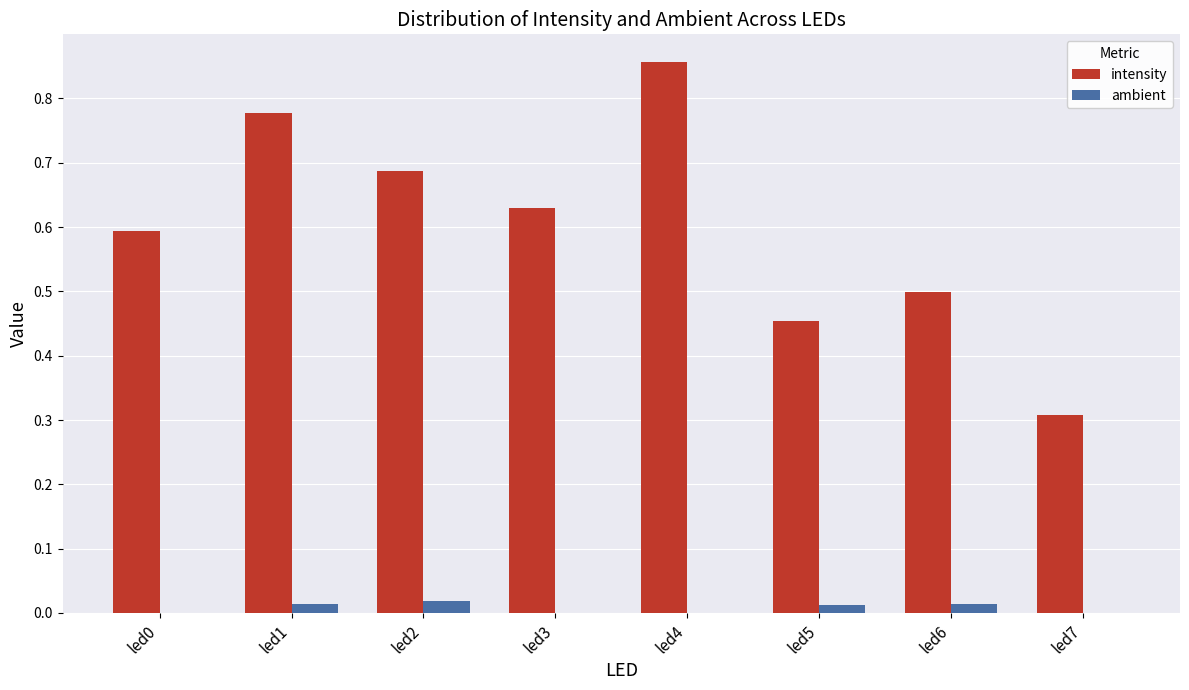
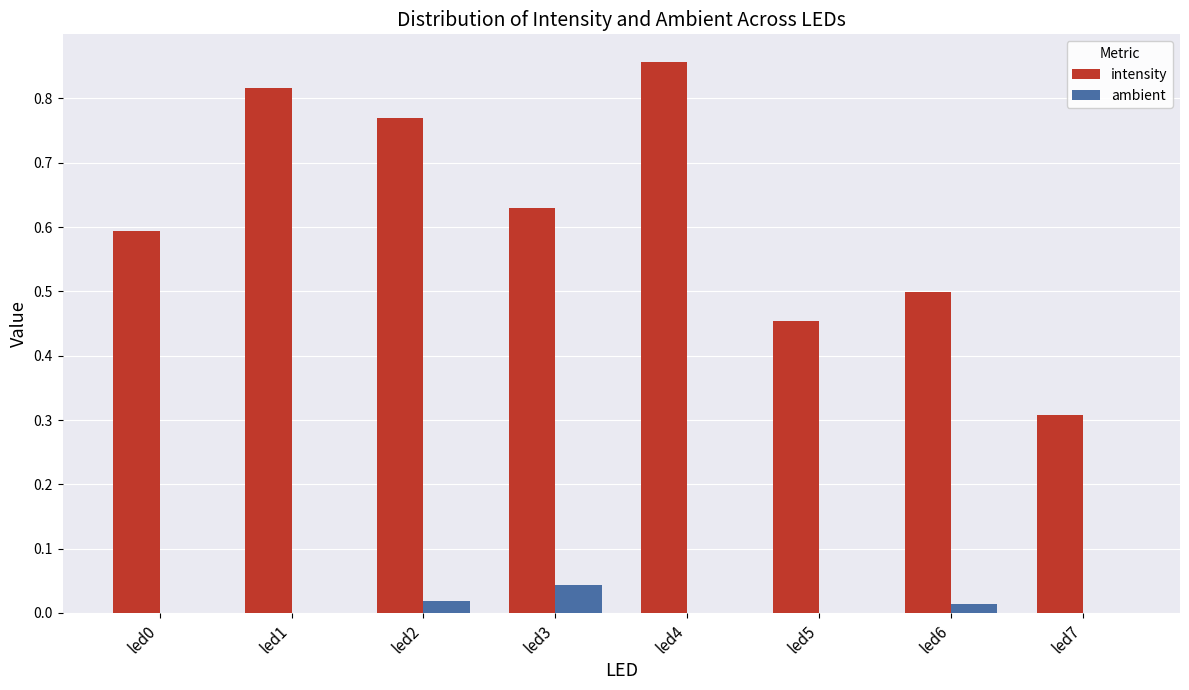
  {
    "intensity": {
      "led0": 0.59,
-     "led1": 0.78,
-     "led2": 0.69,
+     "led1": 0.82,
+     "led2": 0.77,
      "led3": 0.63,
      "led4": 0.86,
      "led5": 0.45,
      "led6": 0.50,
      "led7": 0.31
    },
    "ambient": {
-     "led1": 0.01,
+     "led1": 0.00,
      "led2": 0.02,
-     "led3": 0.00,
-     "led5": 0.01,
+     "led3": 0.04,
+     "led5": 0.00,
      "led6": 0.01
    }
  }
